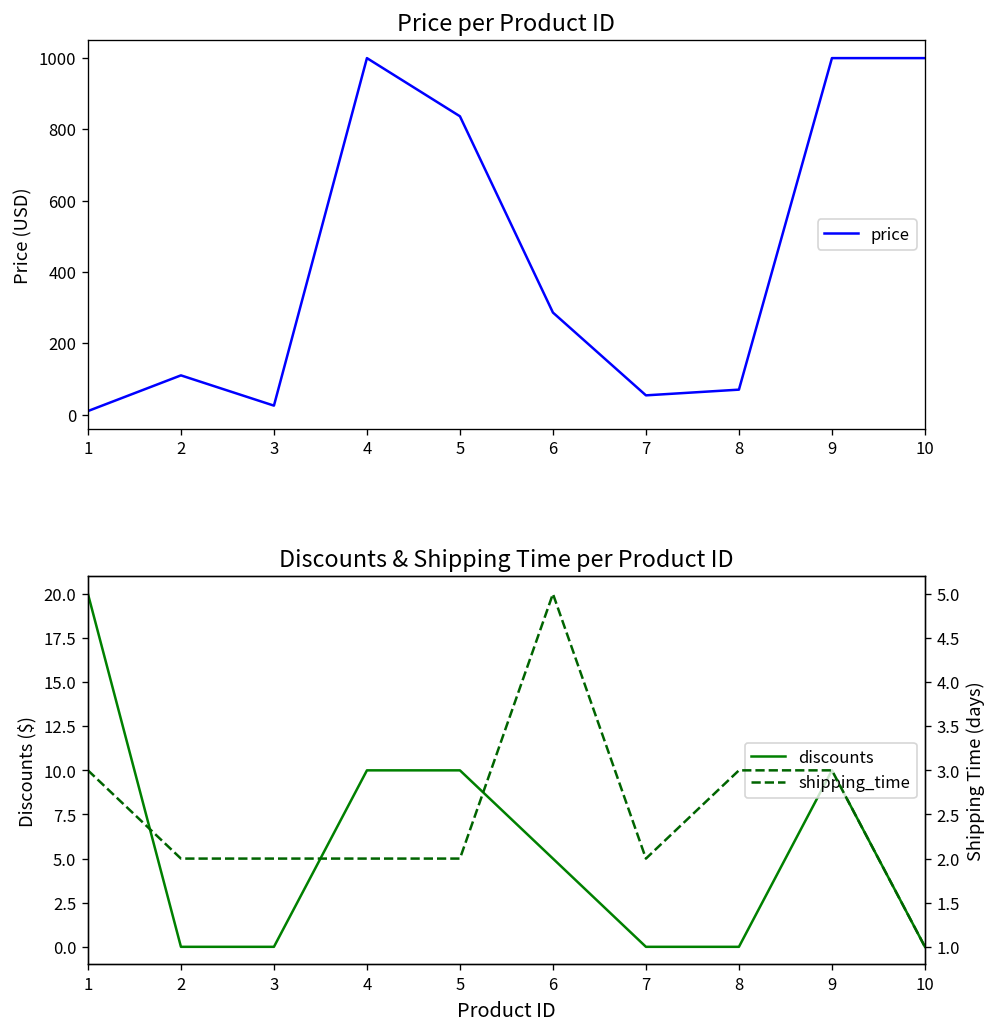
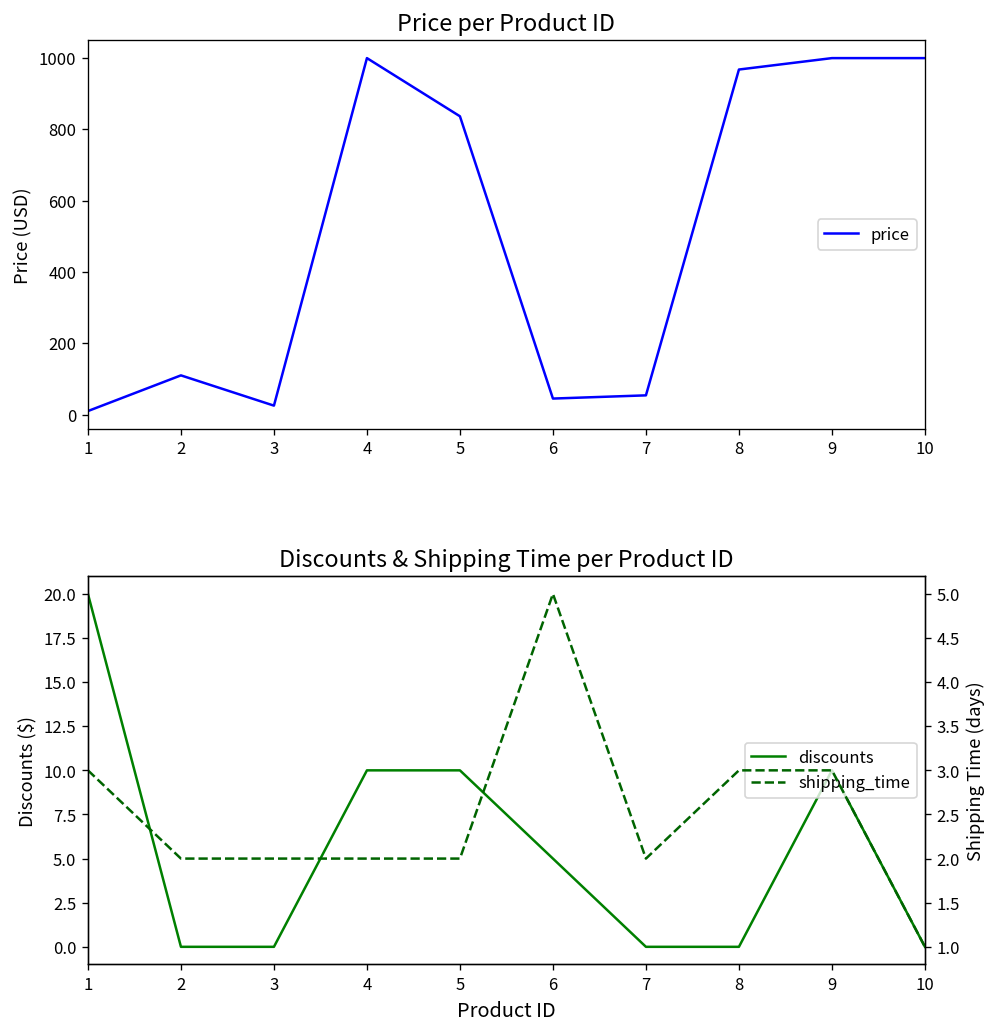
  {
    "Price per Product ID": {
      "1": 10,
      "2": 110,
      "3": 30,
      "4": 1000,
      "5": 840,
-     "6": 290,
+     "6": 50,
      "7": 50,
-     "8": 70,
+     "8": 970,
      "9": 1000,
      "10": 1000
    }
  }
